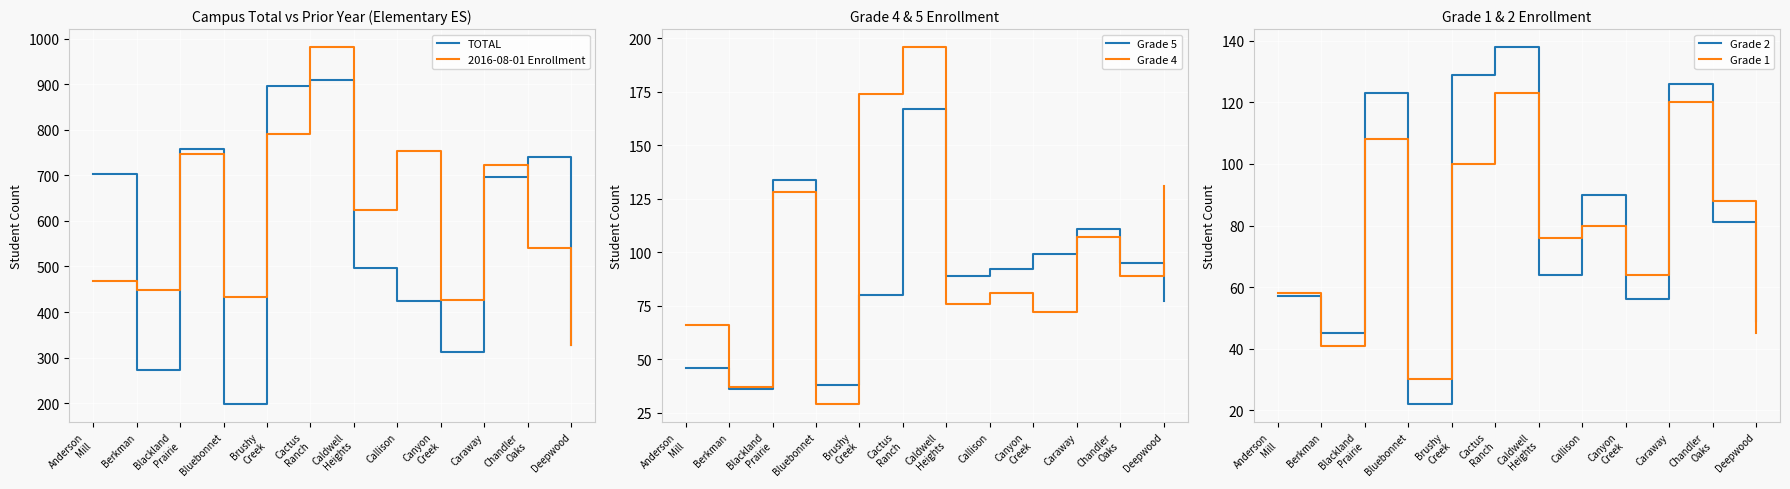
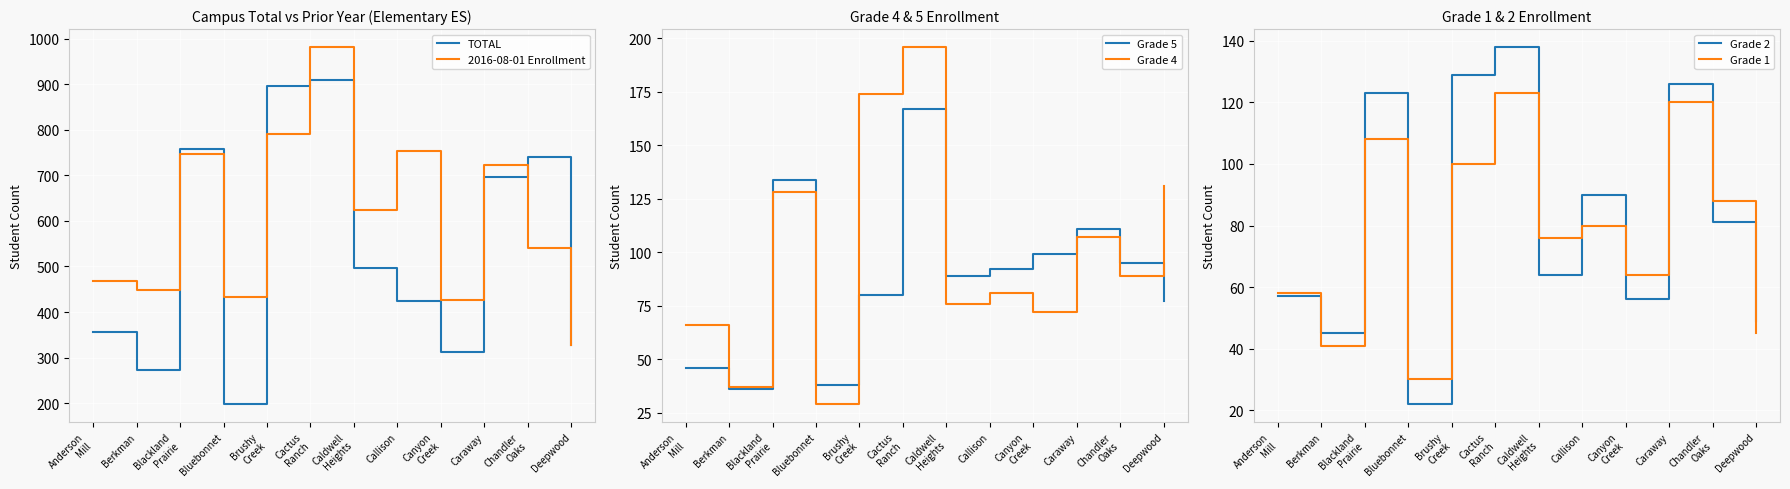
  {
    "Campus Total vs Prior Year (Elementary ES)": {
      "TOTAL": {
-       "Anderson Mill": 700,
+       "Anderson Mill": 360,
        "Berkman": 270,
        "Blackland Prairie": 760,
        "Bluebonnet": 200,
        "Brushy Creek": 900,
        "Cactus Ranch": 910,
        "Caldwell Heights": 500,
        "Callison": 420,
        "Canyon Creek": 310,
        "Caraway": 700,
        "Chandler Oaks": 740
      },
      "2016-08-01 Enrollment": {
        "Anderson Mill": 470,
        "Berkman": 450,
        "Blackland Prairie": 750,
        "Bluebonnet": 430,
        "Brushy Creek": 790,
        "Cactus Ranch": 980,
        "Caldwell Heights": 630,
        "Callison": 750,
        "Canyon Creek": 430,
        "Caraway": 720,
        "Chandler Oaks": 540
      }
    },
    "Grade 4 & 5 Enrollment": {
      "Grade 5": {
        "Anderson Mill": 46,
        "Blackland Prairie": 134,
        "Bluebonnet": 38,
        "Brushy Creek": 80,
        "Cactus Ranch": 167,
        "Caldwell Heights": 89,
        "Callison": 92,
        "Canyon Creek": 99,
        "Caraway": 111,
        "Chandler Oaks": 95,
        "Deepwood": 77
      },
      "Grade 4": {
        "Anderson Mill": 66,
        "Blackland Prairie": 128,
        "Bluebonnet": 29,
        "Brushy Creek": 174,
        "Cactus Ranch": 196,
        "Caldwell Heights": 76,
        "Callison": 81,
        "Canyon Creek": 72,
        "Caraway": 107,
        "Chandler Oaks": 89,
        "Deepwood": 131
      }
    },
    "Grade 1 & 2 Enrollment": {
      "Grade 2": {
        "Anderson Mill": 57,
        "Berkman": 45,
        "Blackland Prairie": 123,
        "Bluebonnet": 22,
        "Brushy Creek": 129,
        "Cactus Ranch": 138,
        "Caldwell Heights": 64,
        "Callison": 90,
        "Canyon Creek": 56,
        "Caraway": 126,
        "Chandler Oaks": 81,
        "Deepwood": 49
      },
      "Grade 1": {
        "Anderson Mill": 58,
        "Berkman": 41,
        "Blackland Prairie": 108,
        "Bluebonnet": 30,
        "Brushy Creek": 100,
        "Cactus Ranch": 123,
        "Caldwell Heights": 76,
        "Callison": 80,
        "Canyon Creek": 64,
        "Caraway": 120,
        "Chandler Oaks": 88,
        "Deepwood": 45
      }
    }
  }
